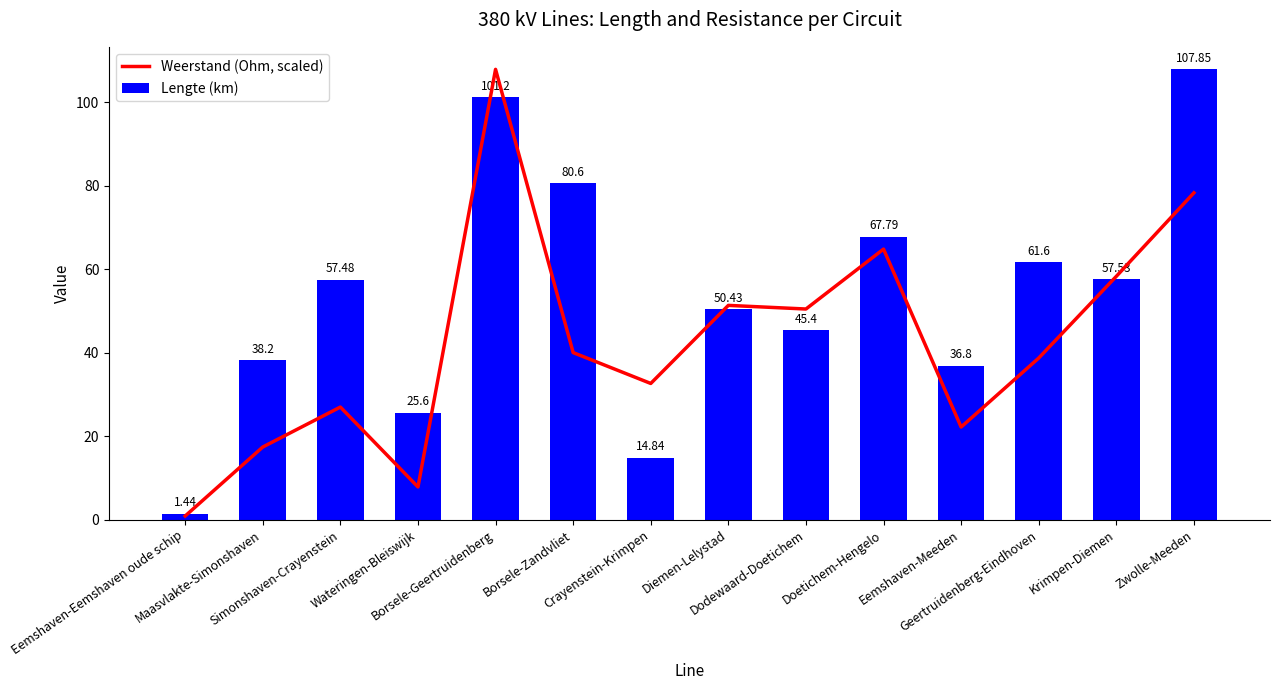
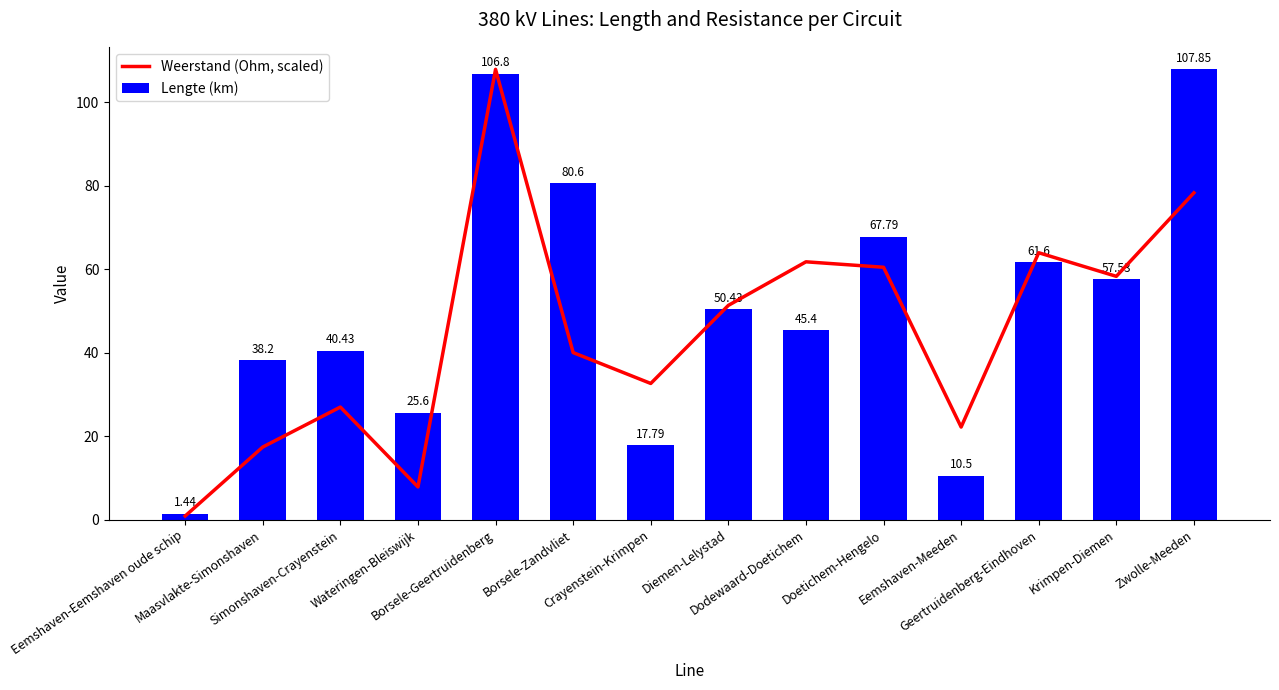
  {
    "Weerstand (Ohm, scaled)": {
      "Eemshaven-Eemshaven oude schip": 1,
      "Maasvlakte-Simonshaven": 17,
      "Simonshaven-Crayenstein": 27,
      "Wateringen-Bleiswijk": 8,
      "Borsele-Zandvliet": 40,
      "Crayenstein-Krimpen": 33,
-     "Dodewaard-Doetichem": 50,
-     "Doetichem-Hengelo": 65,
+     "Dodewaard-Doetichem": 62,
+     "Doetichem-Hengelo": 60,
      "Eemshaven-Meeden": 22,
-     "Geertruidenberg-Eindhoven": 39,
+     "Geertruidenberg-Eindhoven": 64,
      "Zwolle-Meeden": 78
    },
    "Lengte (km)": {
      "Eemshaven-Eemshaven oude schip": 1.44,
      "Maasvlakte-Simonshaven": 38.2,
-     "Simonshaven-Crayenstein": 57.48,
+     "Simonshaven-Crayenstein": 40.43,
      "Wateringen-Bleiswijk": 25.6,
-     "Borsele-Geertruidenberg": 101.2,
+     "Borsele-Geertruidenberg": 106.8,
      "Borsele-Zandvliet": 80.6,
-     "Crayenstein-Krimpen": 14.84,
+     "Crayenstein-Krimpen": 17.79,
      "Dodewaard-Doetichem": 45.4,
      "Doetichem-Hengelo": 67.79,
-     "Eemshaven-Meeden": 36.8,
+     "Eemshaven-Meeden": 10.5,
      "Zwolle-Meeden": 107.85
    }
  }
